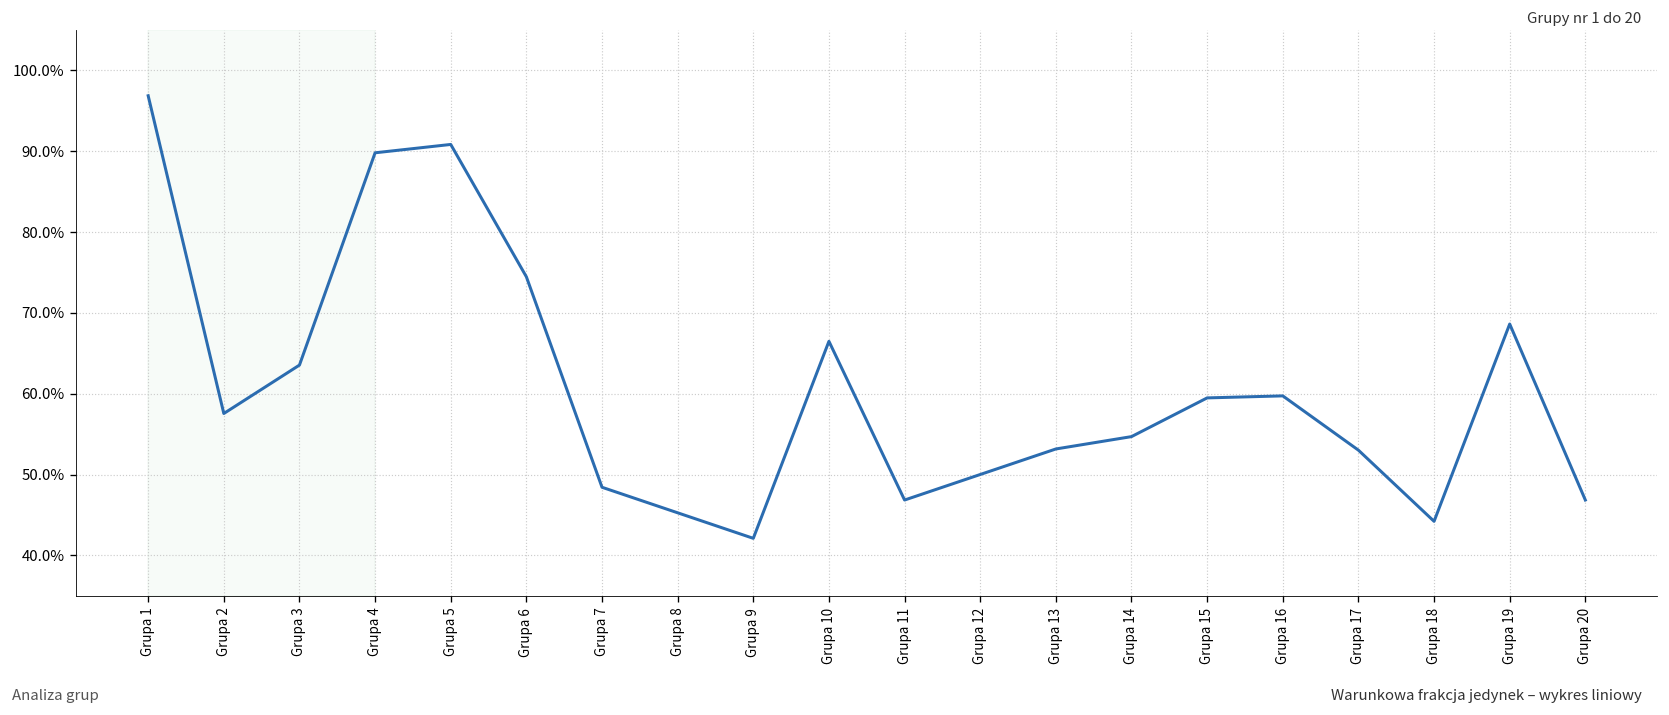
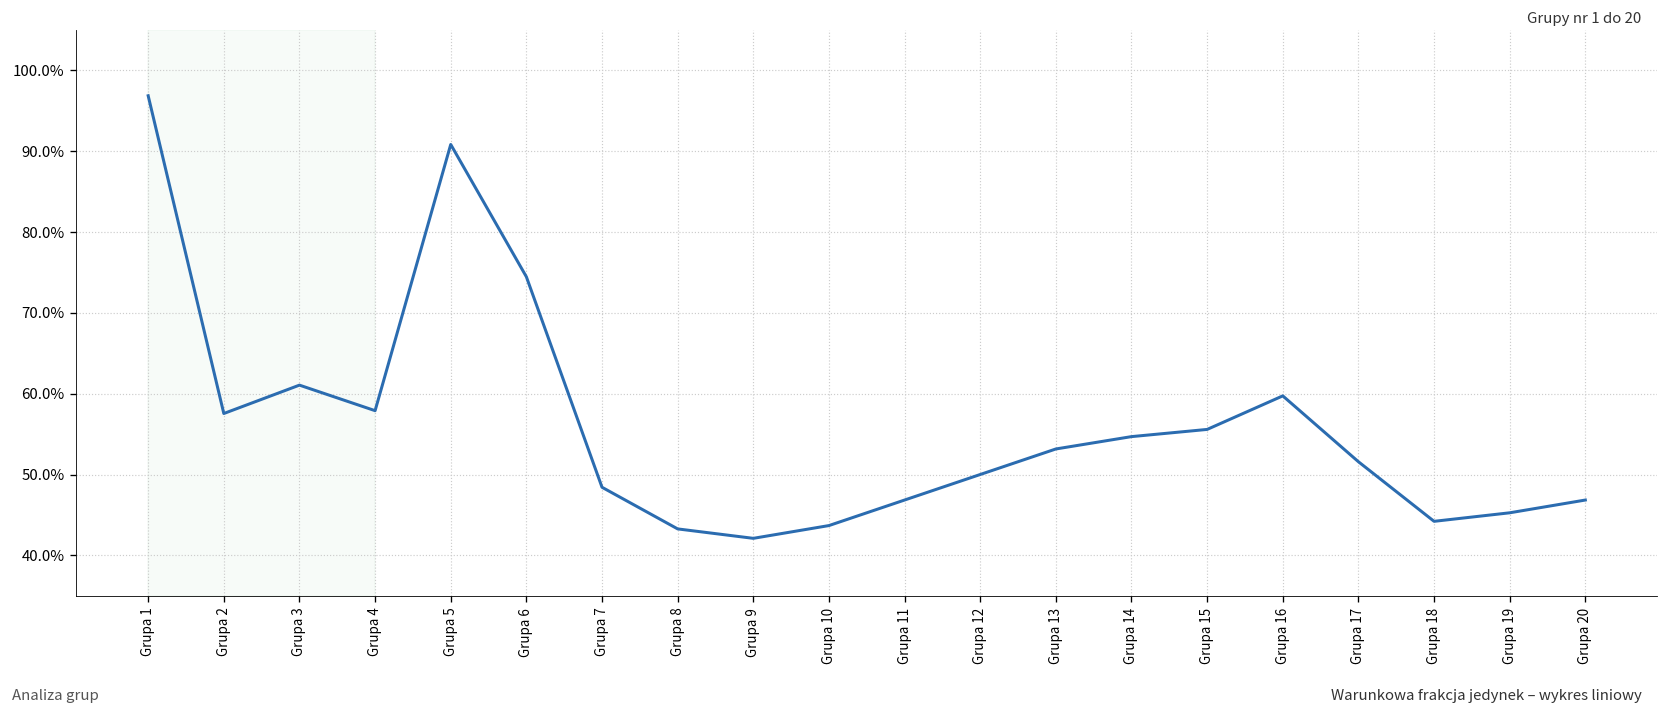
  {
    "Grupa 1": "97%",
    "Grupa 2": "58%",
-   "Grupa 3": "64%",
-   "Grupa 4": "90%",
+   "Grupa 3": "61%",
+   "Grupa 4": "58%",
    "Grupa 5": "91%",
    "Grupa 6": "74%",
    "Grupa 7": "48%",
-   "Grupa 8": "45%",
+   "Grupa 8": "43%",
    "Grupa 9": "42%",
-   "Grupa 10": "66%",
+   "Grupa 10": "44%",
    "Grupa 11": "47%",
    "Grupa 12": "50%",
    "Grupa 13": "53%",
    "Grupa 14": "55%",
-   "Grupa 15": "59%",
+   "Grupa 15": "56%",
    "Grupa 16": "60%",
-   "Grupa 17": "53%",
+   "Grupa 17": "52%",
    "Grupa 18": "44%",
-   "Grupa 19": "69%",
+   "Grupa 19": "45%",
    "Grupa 20": "47%"
  }
